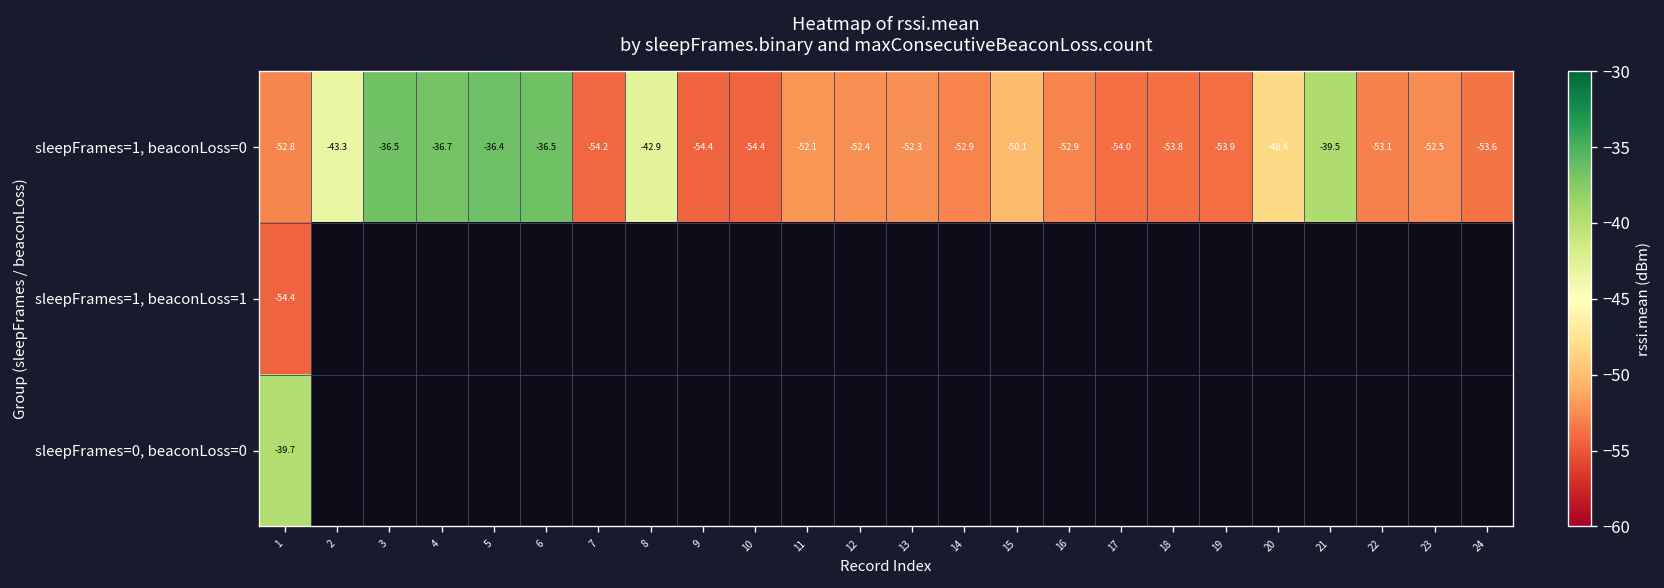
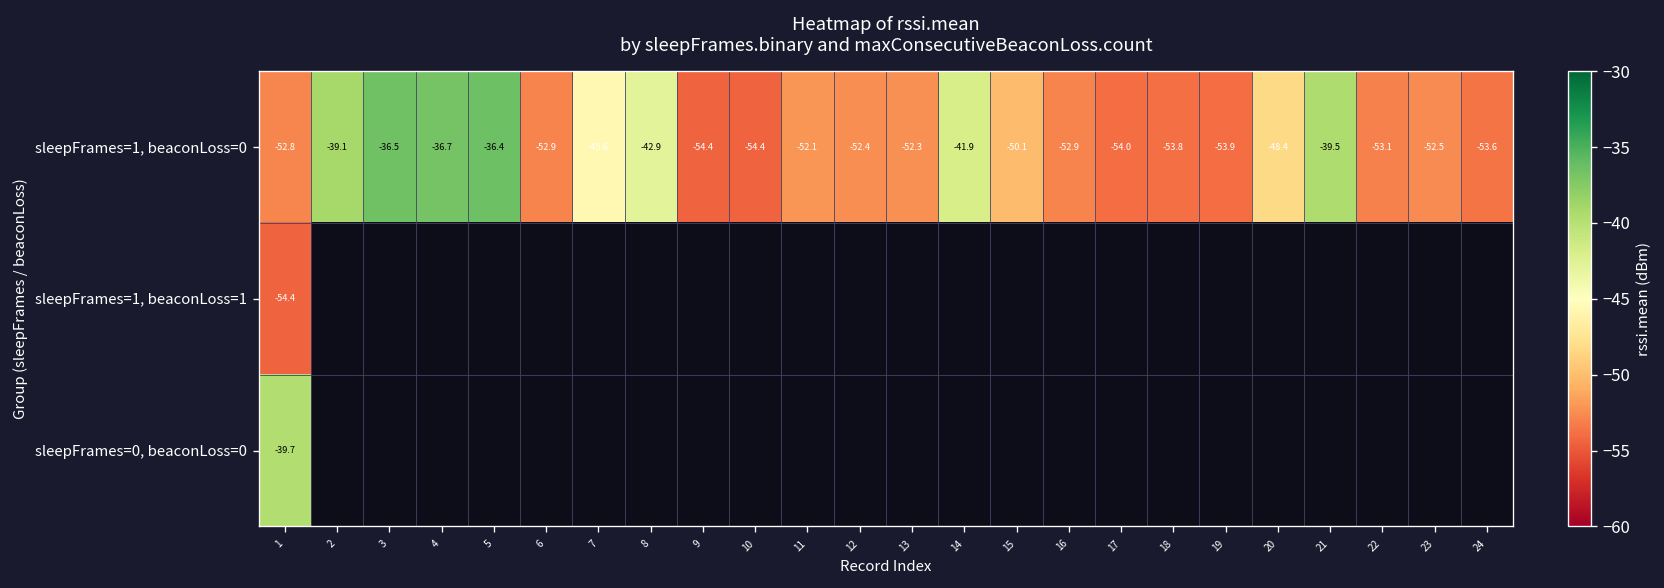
  {
    "sleepFrames=1, beaconLoss=0": {
      "1": -52.8,
-     "2": -43.3,
+     "2": -39.1,
      "3": -36.5,
      "4": -36.7,
      "5": -36.4,
-     "6": -36.5,
-     "7": -54.2,
+     "6": -52.9,
+     "7": -45.6,
      "8": -42.9,
      "9": -54.4,
      "10": -54.4,
      "11": -52.1,
      "12": -52.4,
      "13": -52.3,
-     "14": -52.9,
+     "14": -41.9,
      "15": -50.1,
      "16": -52.9,
      "17": -54.0,
      "18": -53.8,
      "19": -53.9,
      "20": -48.4,
      "21": -39.5,
      "22": -53.1,
      "23": -52.5,
      "24": -53.6
    },
    "sleepFrames=1, beaconLoss=1": {
      "1": -54.4
    },
    "sleepFrames=0, beaconLoss=0": {
      "1": -39.7
    }
  }
